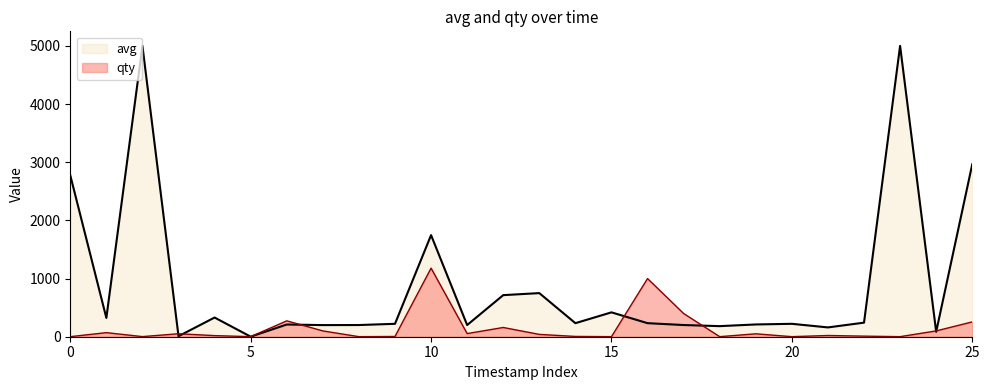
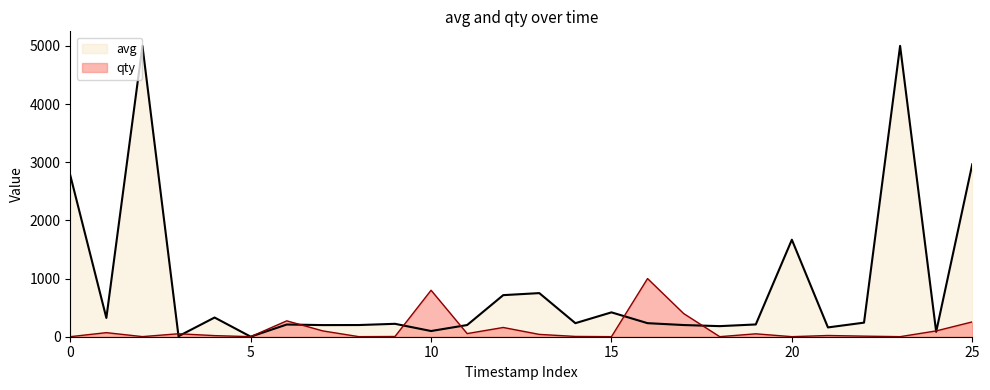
  {
    "avg": {
      "0": 2800,
-     "10": 1700,
+     "10": 100,
      "15": 400,
-     "20": 200,
+     "20": 1700,
      "25": 3000
    },
    "qty": {
      "0": 0,
-     "10": 1200,
+     "10": 800,
      "15": 0,
      "20": 0,
      "25": 300
    }
  }
